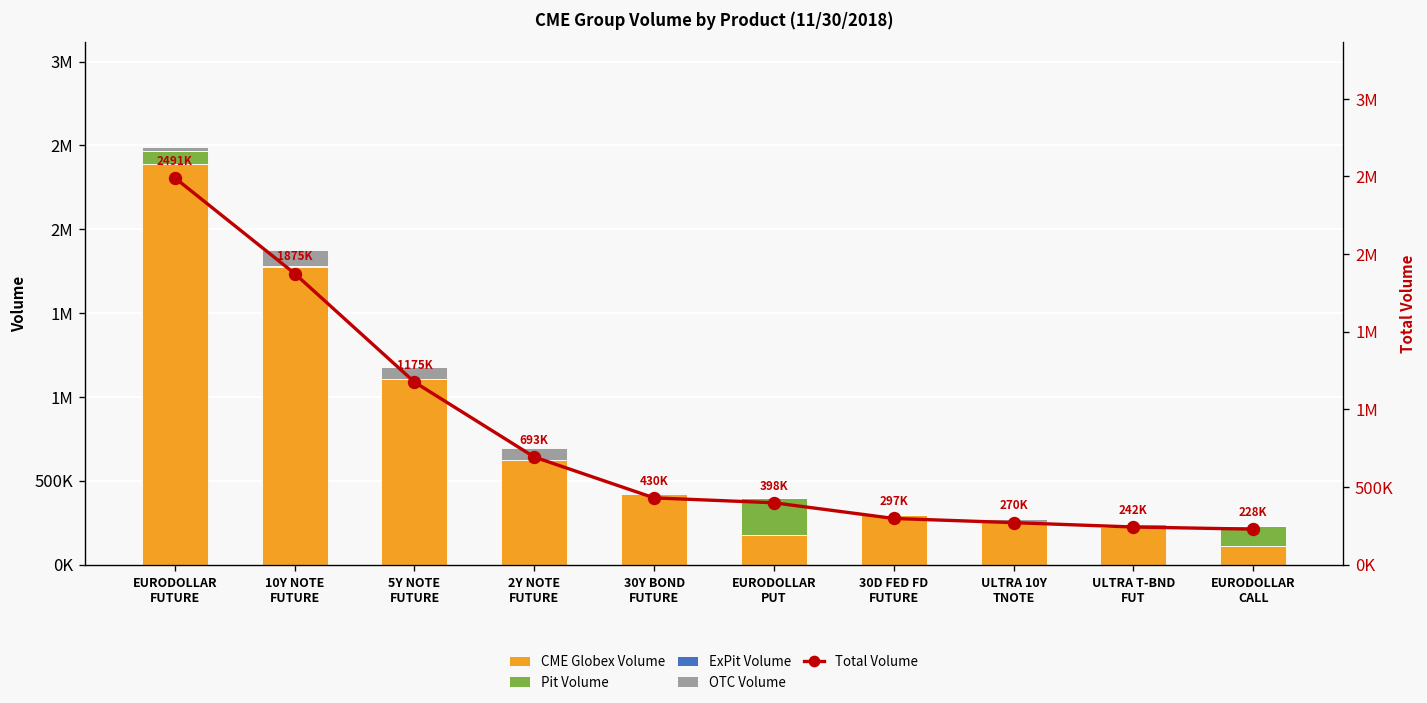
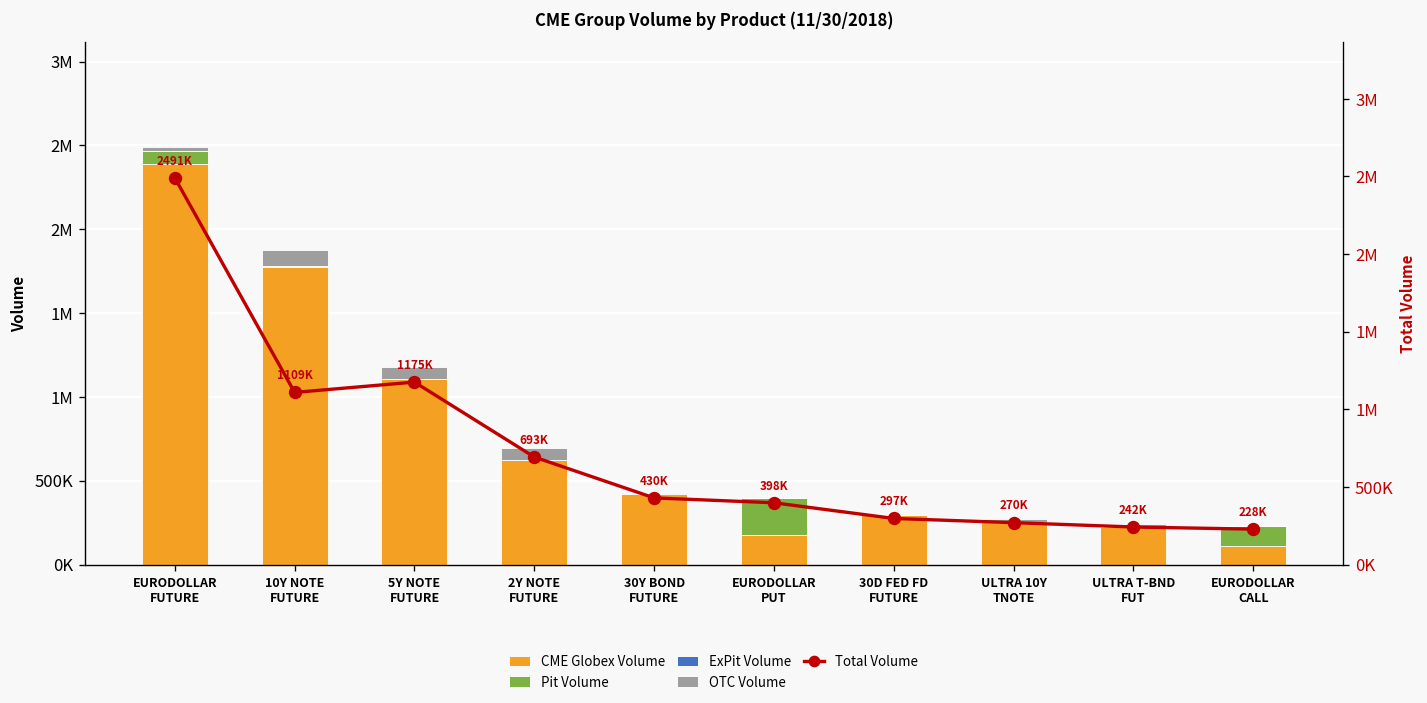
  {
    "Total Volume": {
      "EURODOLLAR FUTURE": "2491K",
-     "10Y NOTE FUTURE": "1875K",
+     "10Y NOTE FUTURE": "1109K",
      "2Y NOTE FUTURE": "693K",
      "30Y BOND FUTURE": "430K"
    }
  }
